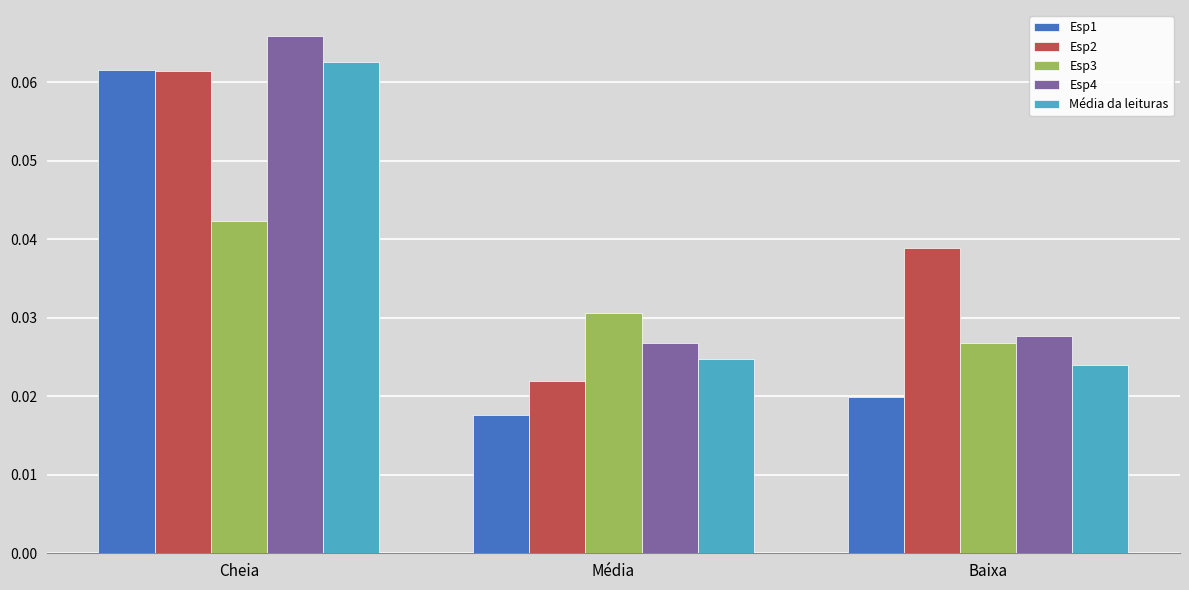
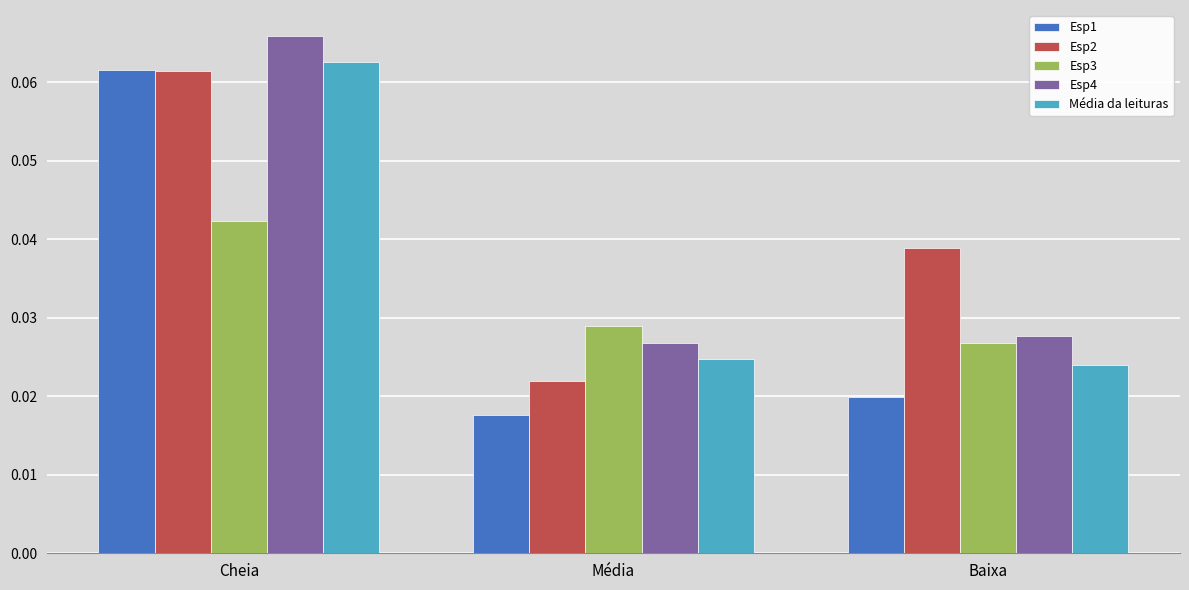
  {
    "Esp2": {
      "Cheia": 0.061,
      "Média": 0.022,
      "Baixa": 0.039
    },
    "Esp3": {
      "Cheia": 0.042,
-     "Média": 0.031,
+     "Média": 0.029,
      "Baixa": 0.027
    },
    "Esp4": {
      "Cheia": 0.066,
      "Média": 0.027,
      "Baixa": 0.028
    }
  }
